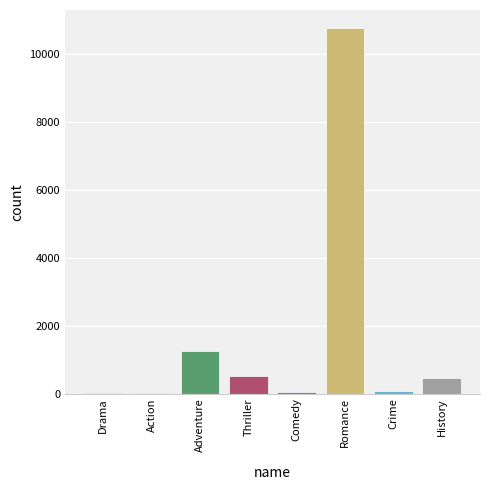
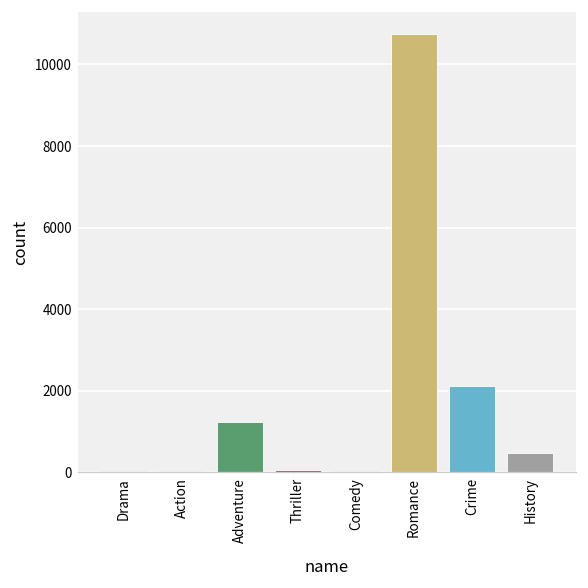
  {
    "Adventure": 1200,
-   "Thriller": 500,
+   "Thriller": 100,
    "Romance": 10700,
-   "Crime": 100,
+   "Crime": 2100,
    "History": 500
  }
